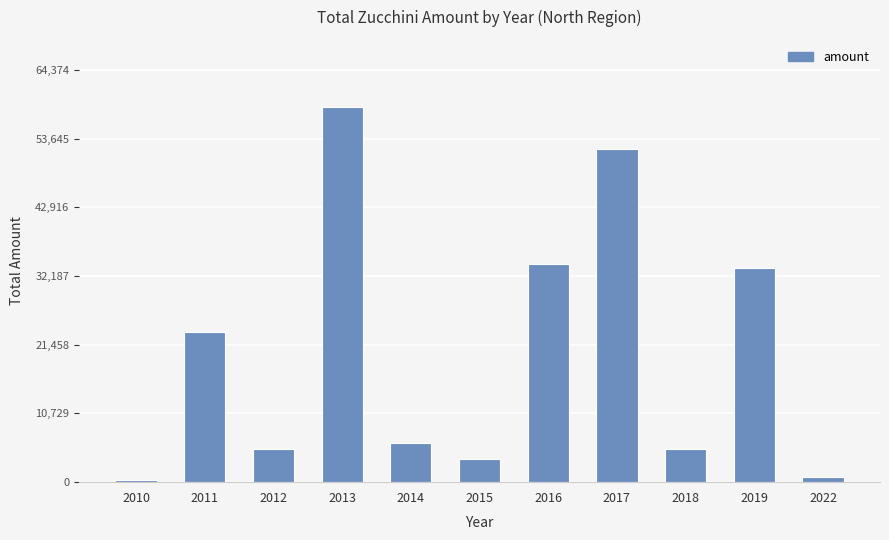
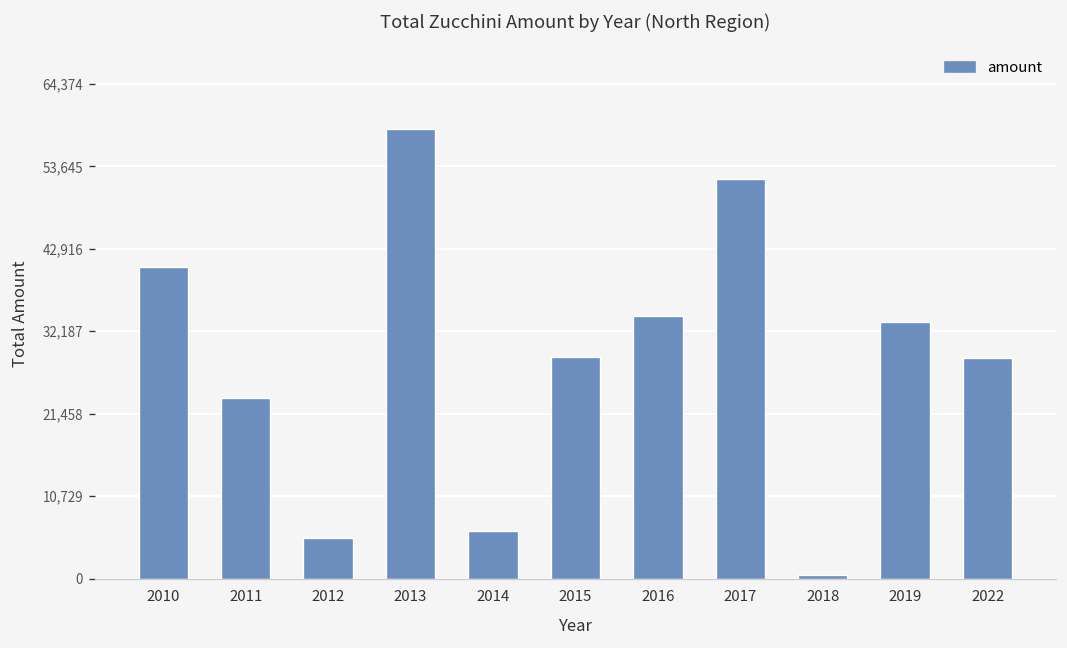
  {
-   "2010": "0",
+   "2010": "41,000",
    "2011": "24,000",
    "2012": "5,000",
    "2013": "59,000",
    "2014": "6,000",
-   "2015": "4,000",
+   "2015": "29,000",
    "2016": "34,000",
    "2017": "52,000",
-   "2018": "5,000",
+   "2018": "1,000",
    "2019": "33,000",
-   "2022": "1,000"
+   "2022": "29,000"
  }
